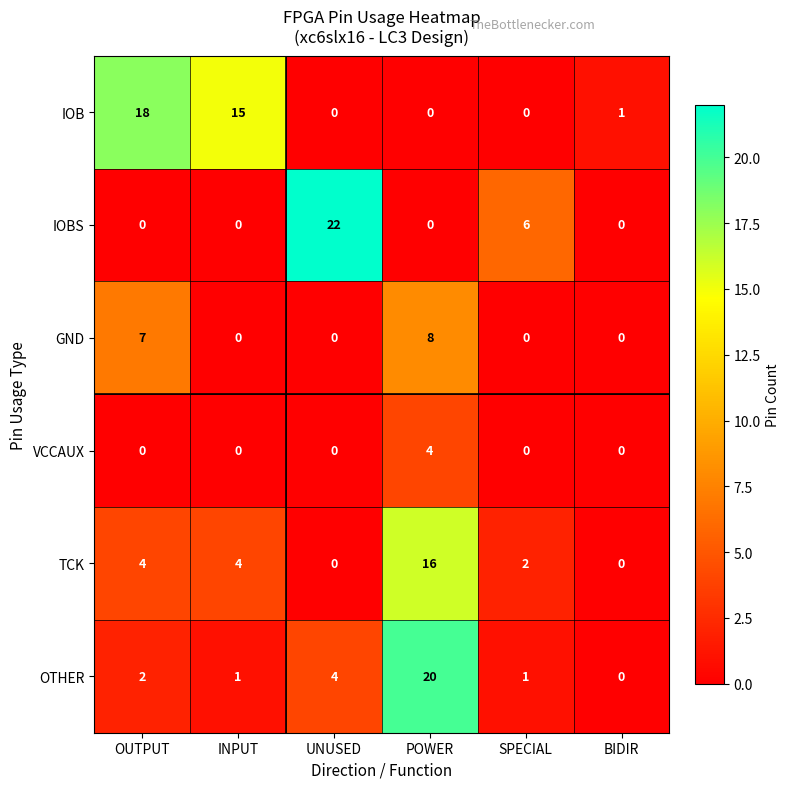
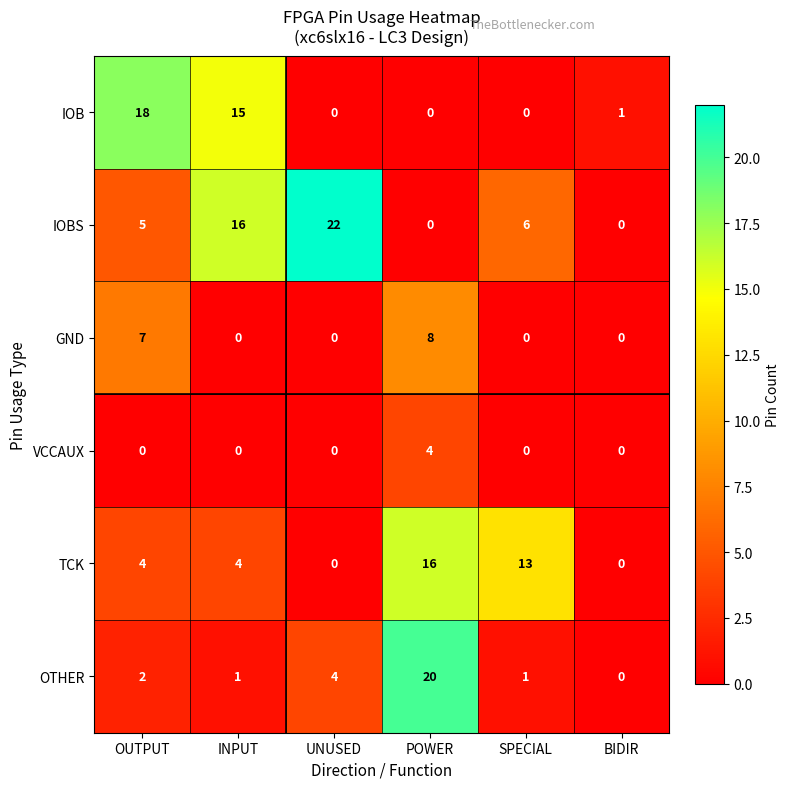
  {
    "IOB": {
      "OUTPUT": 18,
      "INPUT": 15,
      "UNUSED": 0,
      "POWER": 0,
      "SPECIAL": 0,
      "BIDIR": 1
    },
    "IOBS": {
-     "OUTPUT": 0,
-     "INPUT": 0,
+     "OUTPUT": 5,
+     "INPUT": 16,
      "UNUSED": 22,
      "POWER": 0,
      "SPECIAL": 6,
      "BIDIR": 0
    },
    "GND": {
      "OUTPUT": 7,
      "INPUT": 0,
      "UNUSED": 0,
      "POWER": 8,
      "SPECIAL": 0,
      "BIDIR": 0
    },
    "VCCAUX": {
      "OUTPUT": 0,
      "INPUT": 0,
      "UNUSED": 0,
      "POWER": 4,
      "SPECIAL": 0,
      "BIDIR": 0
    },
    "TCK": {
      "OUTPUT": 4,
      "INPUT": 4,
      "UNUSED": 0,
      "POWER": 16,
-     "SPECIAL": 2,
+     "SPECIAL": 13,
      "BIDIR": 0
    },
    "OTHER": {
      "OUTPUT": 2,
      "INPUT": 1,
      "UNUSED": 4,
      "POWER": 20,
      "SPECIAL": 1,
      "BIDIR": 0
    }
  }
